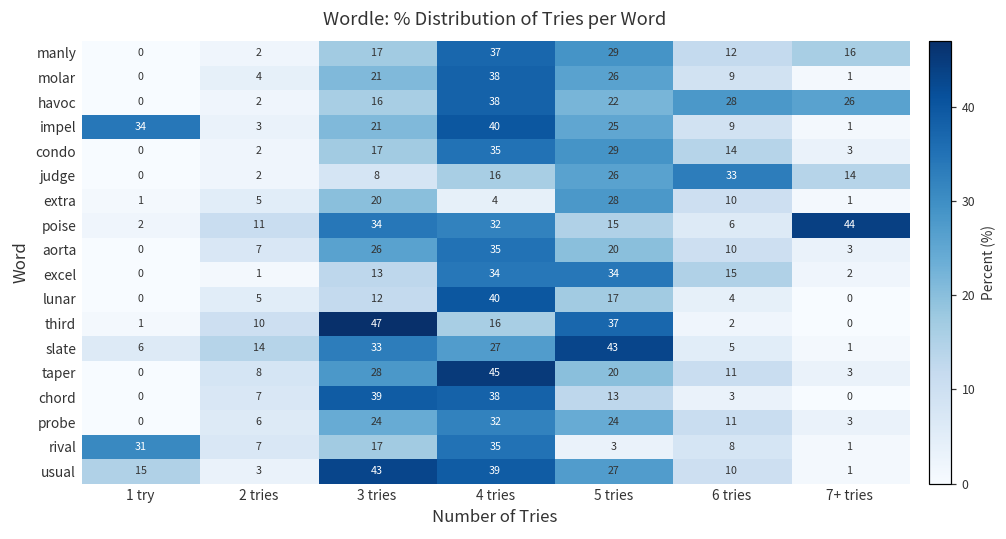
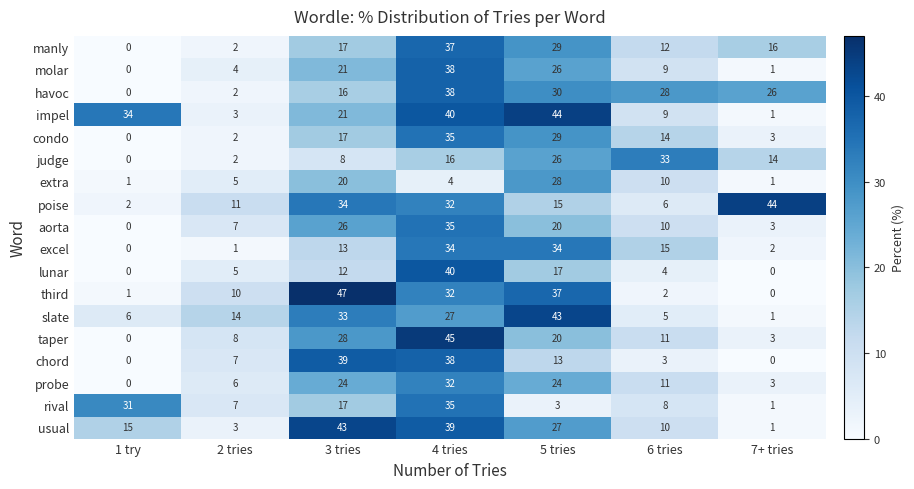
  {
    "manly": {
      "1 try": 0,
      "2 tries": 2,
      "3 tries": 17,
      "4 tries": 37,
      "5 tries": 29,
      "6 tries": 12,
      "7+ tries": 16
    },
    "molar": {
      "1 try": 0,
      "2 tries": 4,
      "3 tries": 21,
      "4 tries": 38,
      "5 tries": 26,
      "6 tries": 9,
      "7+ tries": 1
    },
    "havoc": {
      "1 try": 0,
      "2 tries": 2,
      "3 tries": 16,
      "4 tries": 38,
-     "5 tries": 22,
+     "5 tries": 30,
      "6 tries": 28,
      "7+ tries": 26
    },
    "impel": {
      "1 try": 34,
      "2 tries": 3,
      "3 tries": 21,
      "4 tries": 40,
-     "5 tries": 25,
+     "5 tries": 44,
      "6 tries": 9,
      "7+ tries": 1
    },
    "condo": {
      "1 try": 0,
      "2 tries": 2,
      "3 tries": 17,
      "4 tries": 35,
      "5 tries": 29,
      "6 tries": 14,
      "7+ tries": 3
    },
    "judge": {
      "1 try": 0,
      "2 tries": 2,
      "3 tries": 8,
      "4 tries": 16,
      "5 tries": 26,
      "6 tries": 33,
      "7+ tries": 14
    },
    "extra": {
      "1 try": 1,
      "2 tries": 5,
      "3 tries": 20,
      "4 tries": 4,
      "5 tries": 28,
      "6 tries": 10,
      "7+ tries": 1
    },
    "poise": {
      "1 try": 2,
      "2 tries": 11,
      "3 tries": 34,
      "4 tries": 32,
      "5 tries": 15,
      "6 tries": 6,
      "7+ tries": 44
    },
    "aorta": {
      "1 try": 0,
      "2 tries": 7,
      "3 tries": 26,
      "4 tries": 35,
      "5 tries": 20,
      "6 tries": 10,
      "7+ tries": 3
    },
    "excel": {
      "1 try": 0,
      "2 tries": 1,
      "3 tries": 13,
      "4 tries": 34,
      "5 tries": 34,
      "6 tries": 15,
      "7+ tries": 2
    },
    "lunar": {
      "1 try": 0,
      "2 tries": 5,
      "3 tries": 12,
      "4 tries": 40,
      "5 tries": 17,
      "6 tries": 4,
      "7+ tries": 0
    },
    "third": {
      "1 try": 1,
      "2 tries": 10,
      "3 tries": 47,
-     "4 tries": 16,
+     "4 tries": 32,
      "5 tries": 37,
      "6 tries": 2,
      "7+ tries": 0
    },
    "slate": {
      "1 try": 6,
      "2 tries": 14,
      "3 tries": 33,
      "4 tries": 27,
      "5 tries": 43,
      "6 tries": 5,
      "7+ tries": 1
    },
    "taper": {
      "1 try": 0,
      "2 tries": 8,
      "3 tries": 28,
      "4 tries": 45,
      "5 tries": 20,
      "6 tries": 11,
      "7+ tries": 3
    },
    "chord": {
      "1 try": 0,
      "2 tries": 7,
      "3 tries": 39,
      "4 tries": 38,
      "5 tries": 13,
      "6 tries": 3,
      "7+ tries": 0
    },
    "probe": {
      "1 try": 0,
      "2 tries": 6,
      "3 tries": 24,
      "4 tries": 32,
      "5 tries": 24,
      "6 tries": 11,
      "7+ tries": 3
    },
    "rival": {
      "1 try": 31,
      "2 tries": 7,
      "3 tries": 17,
      "4 tries": 35,
      "5 tries": 3,
      "6 tries": 8,
      "7+ tries": 1
    },
    "usual": {
      "1 try": 15,
      "2 tries": 3,
      "3 tries": 43,
      "4 tries": 39,
      "5 tries": 27,
      "6 tries": 10,
      "7+ tries": 1
    }
  }
